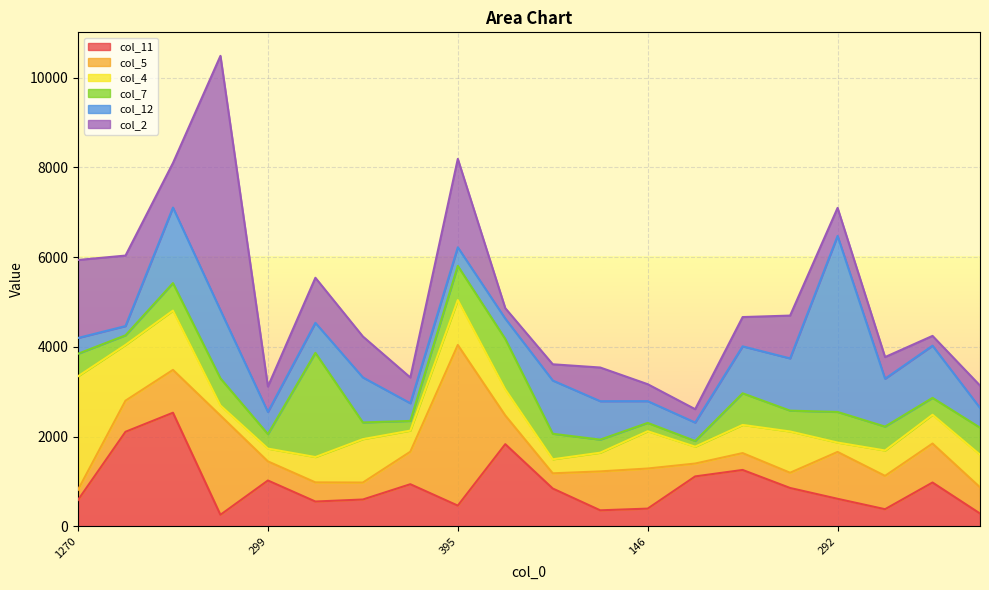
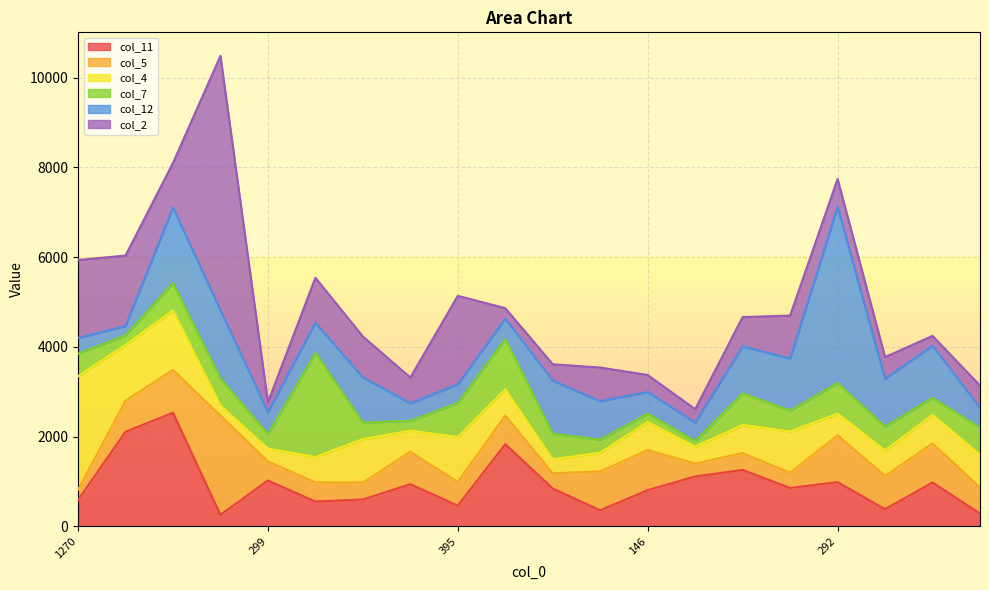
  {
    "col_11": {
      "1270": 600,
      "299": 1000,
      "395": 500,
-     "146": 400,
-     "292": 600
+     "146": 800,
+     "292": 1000
    },
    "col_5": {
      "1270": 200,
      "299": 400,
-     "395": 3600,
+     "395": 500,
      "146": 900,
      "292": 1000
    },
    "col_4": {
      "1270": 2500,
      "299": 300,
      "395": 1000,
-     "146": 800,
-     "292": 200
+     "146": 600,
+     "292": 500
    },
    "col_7": {
      "1270": 500,
      "299": 300,
      "395": 800,
      "146": 200,
      "292": 700
    },
    "col_12": {
      "1270": 400,
      "299": 500,
      "395": 400,
      "146": 500,
      "292": 3900
    },
    "col_2": {
      "1270": 1700,
-     "299": 600,
+     "299": 200,
      "395": 2000,
      "146": 400,
      "292": 600
    }
  }
